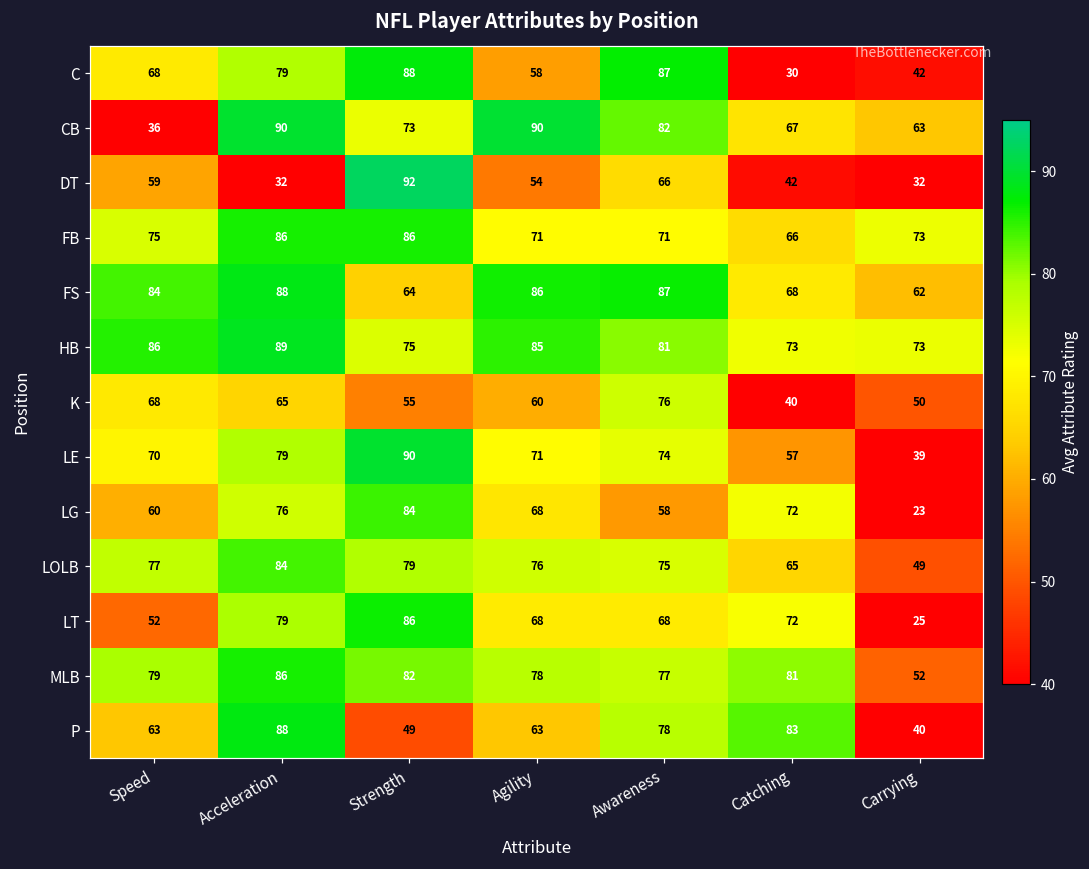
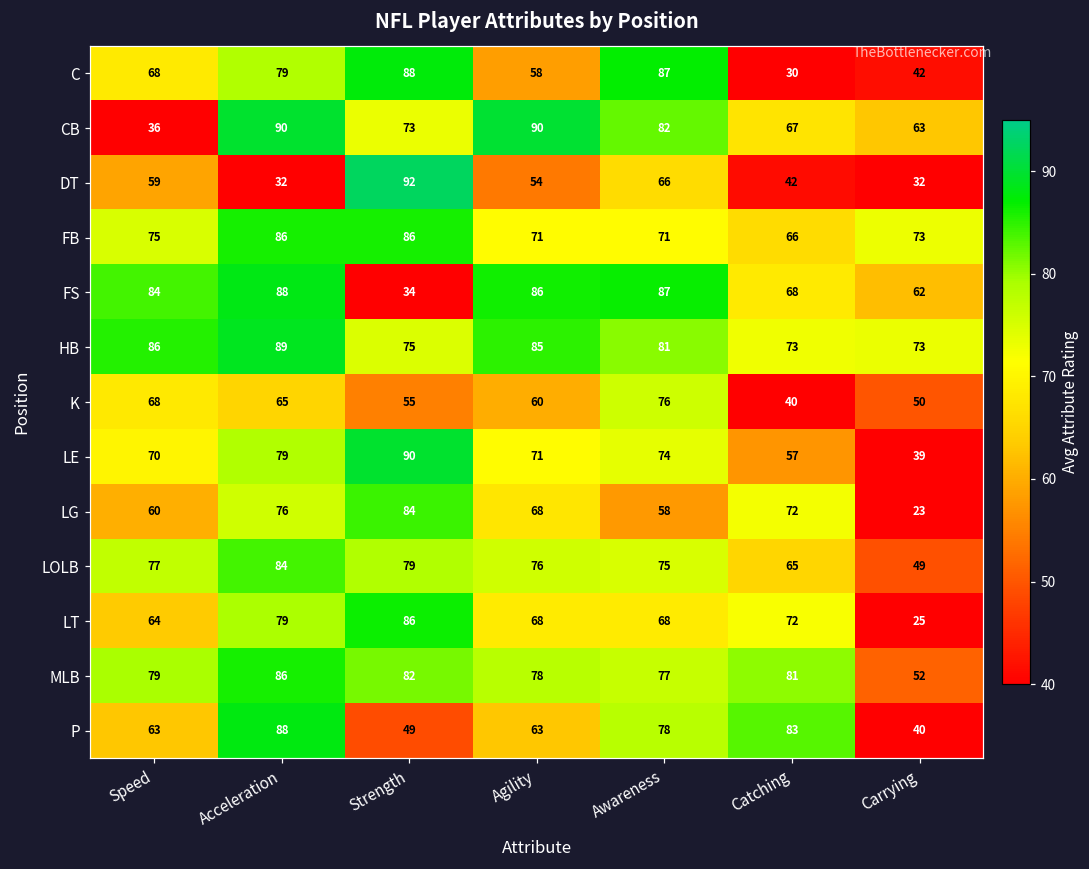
  {
    "C": {
      "Speed": 68,
      "Acceleration": 79,
      "Strength": 88,
      "Agility": 58,
      "Awareness": 87,
      "Catching": 30
    },
    "CB": {
      "Speed": 36,
      "Acceleration": 90,
      "Strength": 73,
      "Agility": 90,
      "Awareness": 82,
      "Catching": 67,
      "Carrying": 63
    },
    "DT": {
      "Speed": 59,
      "Acceleration": 32,
      "Strength": 92,
      "Agility": 54,
      "Awareness": 66,
      "Catching": 42,
      "Carrying": 32
    },
    "FB": {
      "Speed": 75,
      "Acceleration": 86,
      "Strength": 86,
      "Agility": 71,
      "Awareness": 71,
      "Catching": 66,
      "Carrying": 73
    },
    "FS": {
      "Speed": 84,
      "Acceleration": 88,
-     "Strength": 64,
+     "Strength": 34,
      "Agility": 86,
      "Awareness": 87,
      "Catching": 68,
      "Carrying": 62
    },
    "HB": {
      "Speed": 86,
      "Acceleration": 89,
      "Strength": 75,
      "Agility": 85,
      "Awareness": 81,
      "Catching": 73,
      "Carrying": 73
    },
    "K": {
      "Speed": 68,
      "Acceleration": 65,
      "Strength": 55,
      "Agility": 60,
      "Awareness": 76,
      "Catching": 40,
      "Carrying": 50
    },
    "LE": {
      "Speed": 70,
      "Acceleration": 79,
      "Strength": 90,
      "Agility": 71,
      "Awareness": 74,
      "Catching": 57,
      "Carrying": 39
    },
    "LG": {
      "Speed": 60,
      "Acceleration": 76,
      "Strength": 84,
      "Agility": 68,
      "Awareness": 58,
      "Catching": 72,
      "Carrying": 23
    },
    "LOLB": {
      "Speed": 77,
      "Acceleration": 84,
      "Strength": 79,
      "Agility": 76,
      "Awareness": 75,
      "Catching": 65,
      "Carrying": 49
    },
    "LT": {
-     "Speed": 52,
+     "Speed": 64,
      "Acceleration": 79,
      "Strength": 86,
      "Agility": 68,
      "Awareness": 68,
      "Catching": 72,
      "Carrying": 25
    },
    "MLB": {
      "Speed": 79,
      "Acceleration": 86,
      "Strength": 82,
      "Agility": 78,
      "Awareness": 77,
      "Catching": 81,
      "Carrying": 52
    },
    "P": {
      "Speed": 63,
      "Acceleration": 88,
      "Strength": 49,
      "Agility": 63,
      "Awareness": 78,
      "Catching": 83,
      "Carrying": 40
    }
  }
